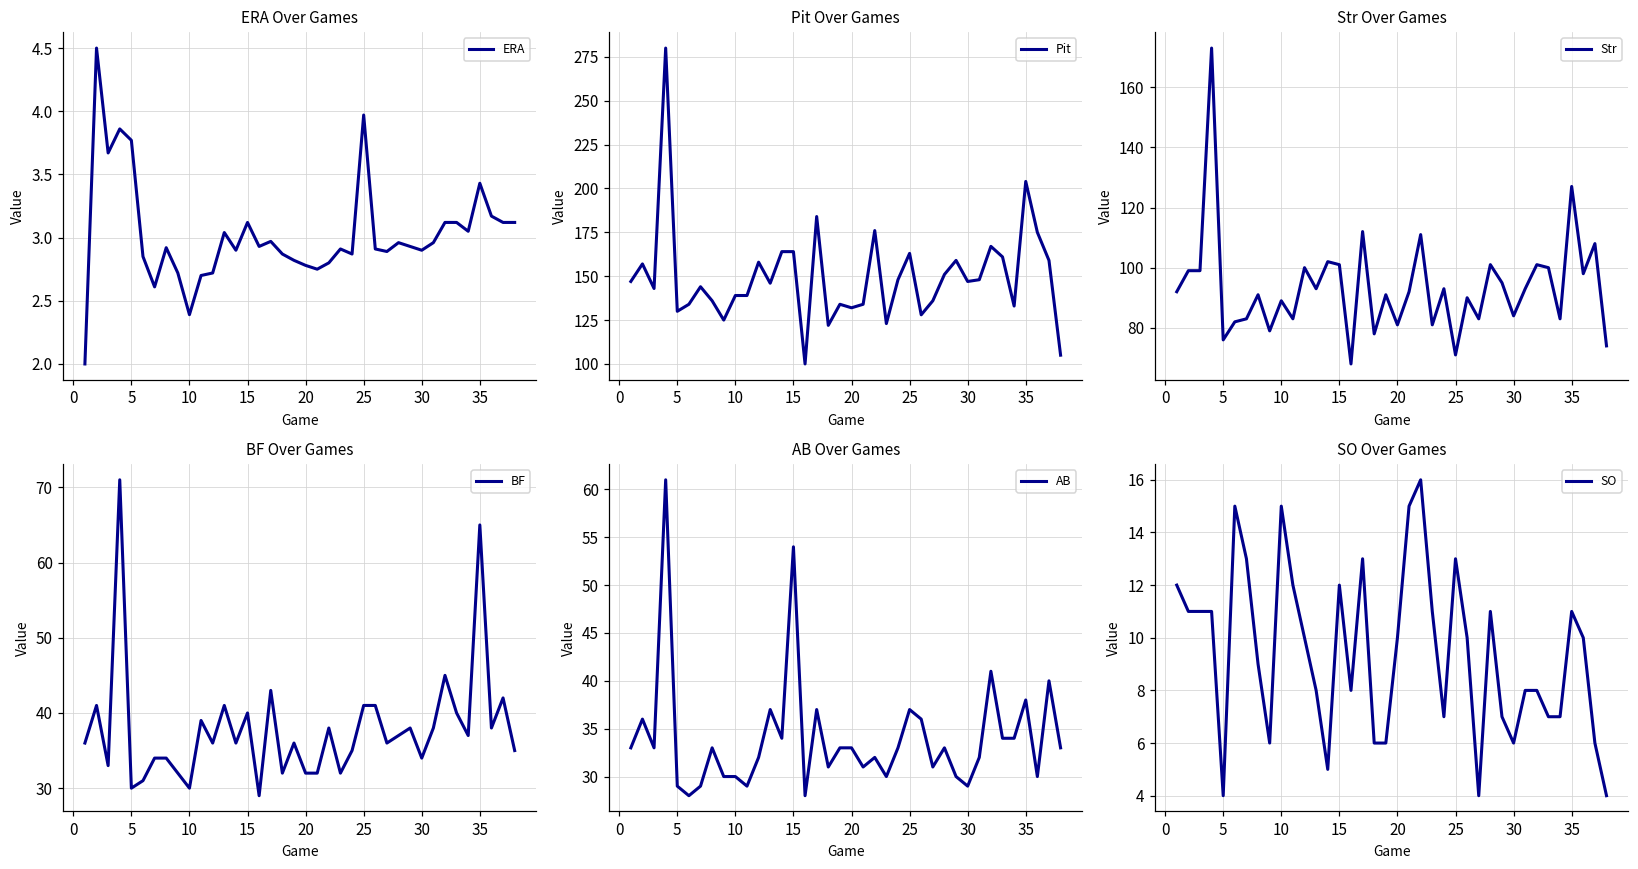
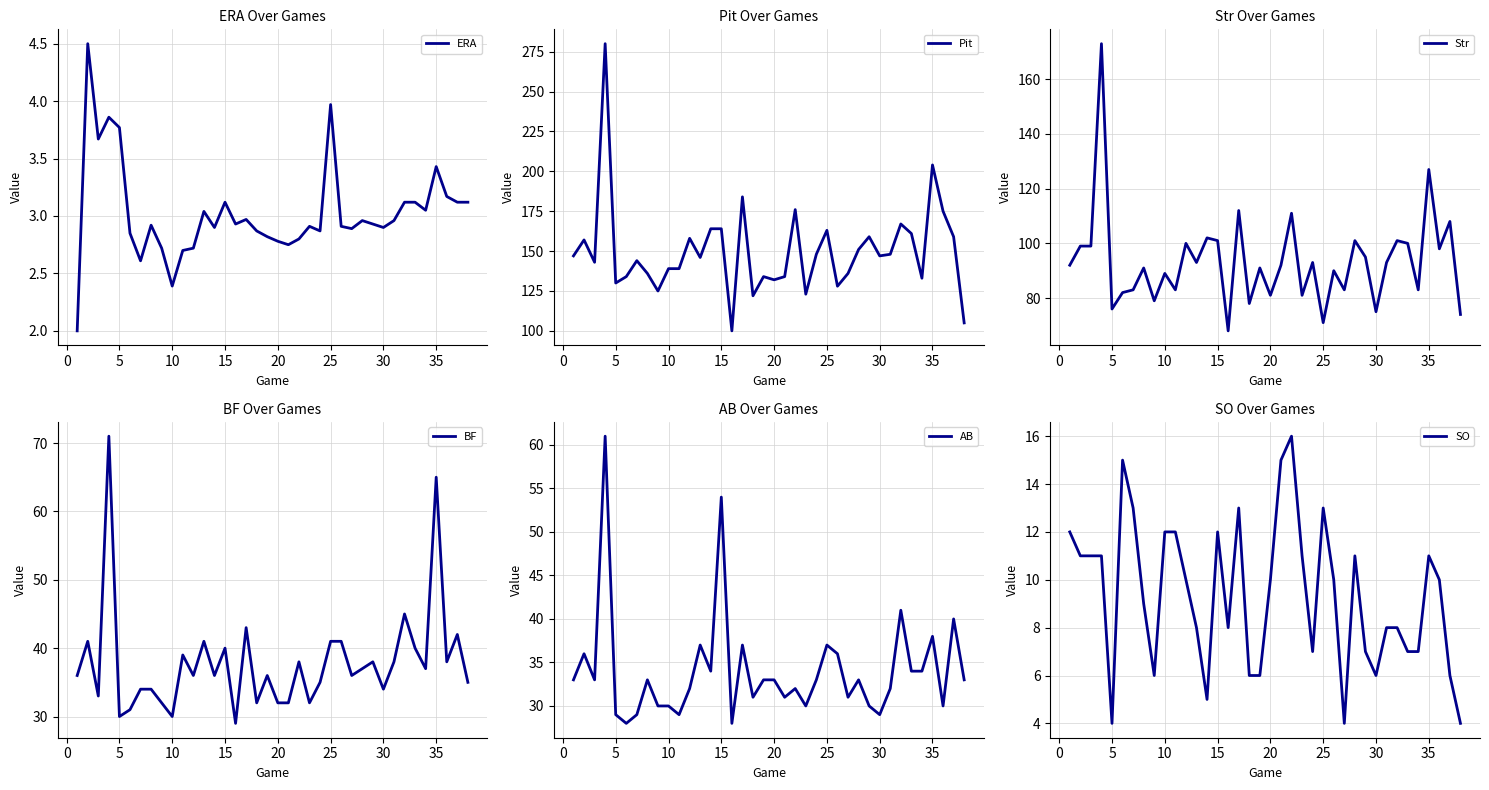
  {
    "ERA Over Games": {
      "5": 3.77,
      "10": 2.39,
      "15": 3.12,
      "20": 2.78,
      "25": 3.97,
      "30": 2.90,
      "35": 3.43
    },
    "Pit Over Games": {
      "5": 130,
      "10": 139,
      "15": 164,
      "20": 132,
      "25": 163,
      "30": 147,
      "35": 204
    },
    "Str Over Games": {
      "5": 76,
      "10": 89,
      "15": 101,
      "20": 81,
      "25": 71,
-     "30": 84,
+     "30": 75,
      "35": 127
    },
    "BF Over Games": {
      "5": 30,
      "10": 30,
      "15": 40,
      "20": 32,
      "25": 41,
      "30": 34,
      "35": 65
    },
    "AB Over Games": {
      "5": 29,
      "10": 30,
      "15": 54,
      "20": 33,
      "25": 37,
      "30": 29,
      "35": 38
    },
    "SO Over Games": {
      "5": 4,
-     "10": 15,
+     "10": 12,
      "15": 12,
      "20": 10,
      "25": 13,
      "30": 6,
      "35": 11
    }
  }
